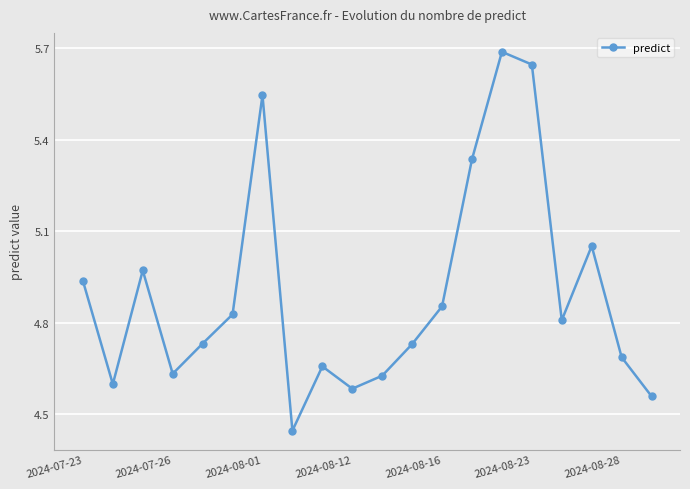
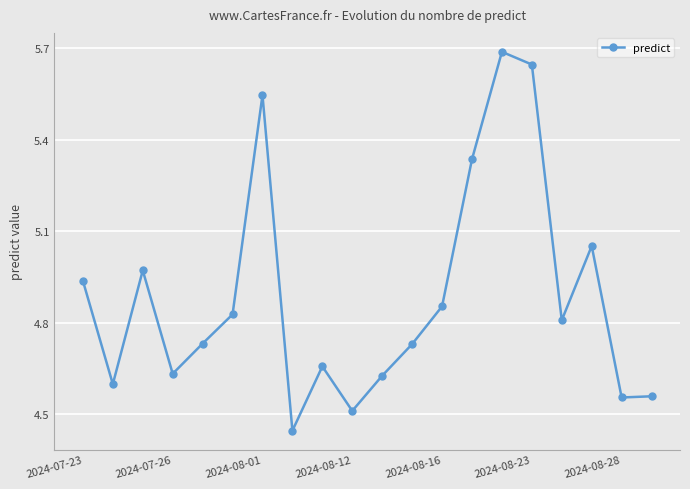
  {
    "2024-07-23": 4.94,
    "2024-07-26": 4.63,
    "2024-08-01": 5.55,
-   "2024-08-12": 4.58,
+   "2024-08-12": 4.51,
    "2024-08-16": 4.85,
    "2024-08-23": 5.65,
-   "2024-08-28": 4.69
+   "2024-08-28": 4.56
  }
